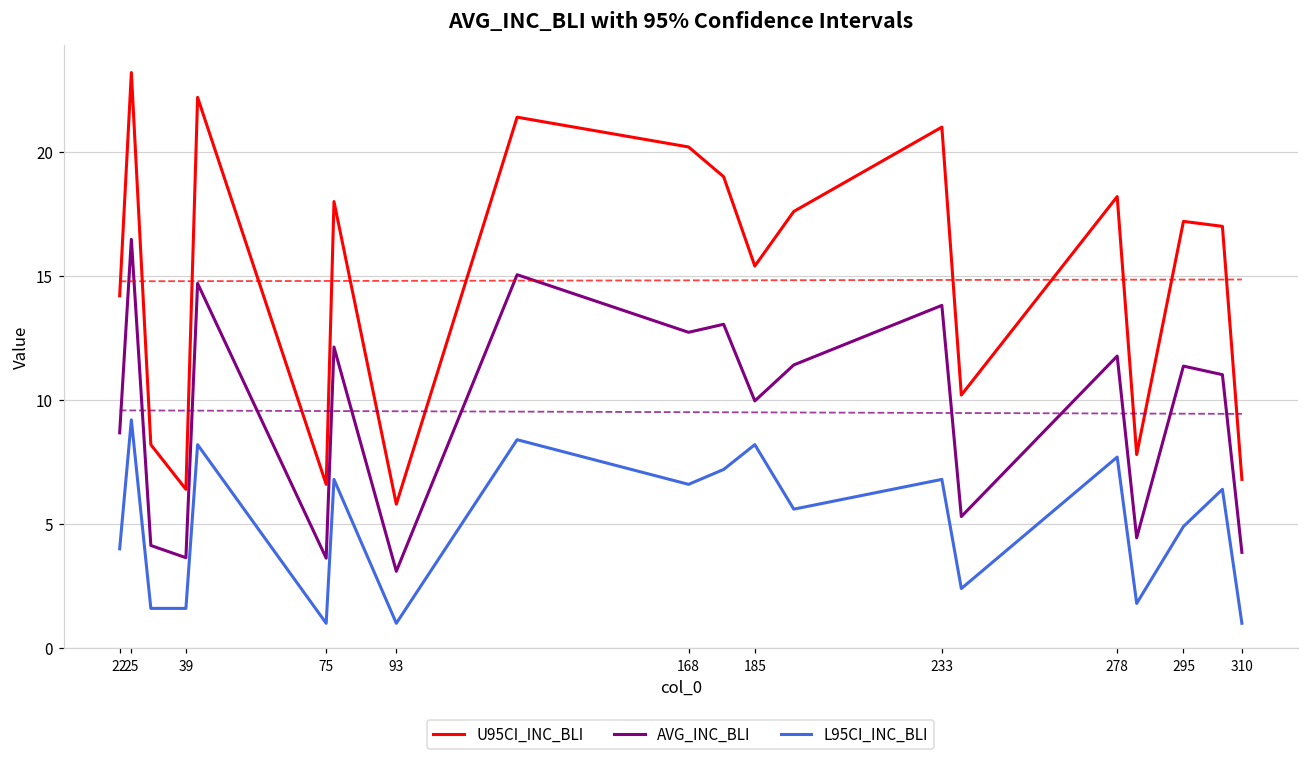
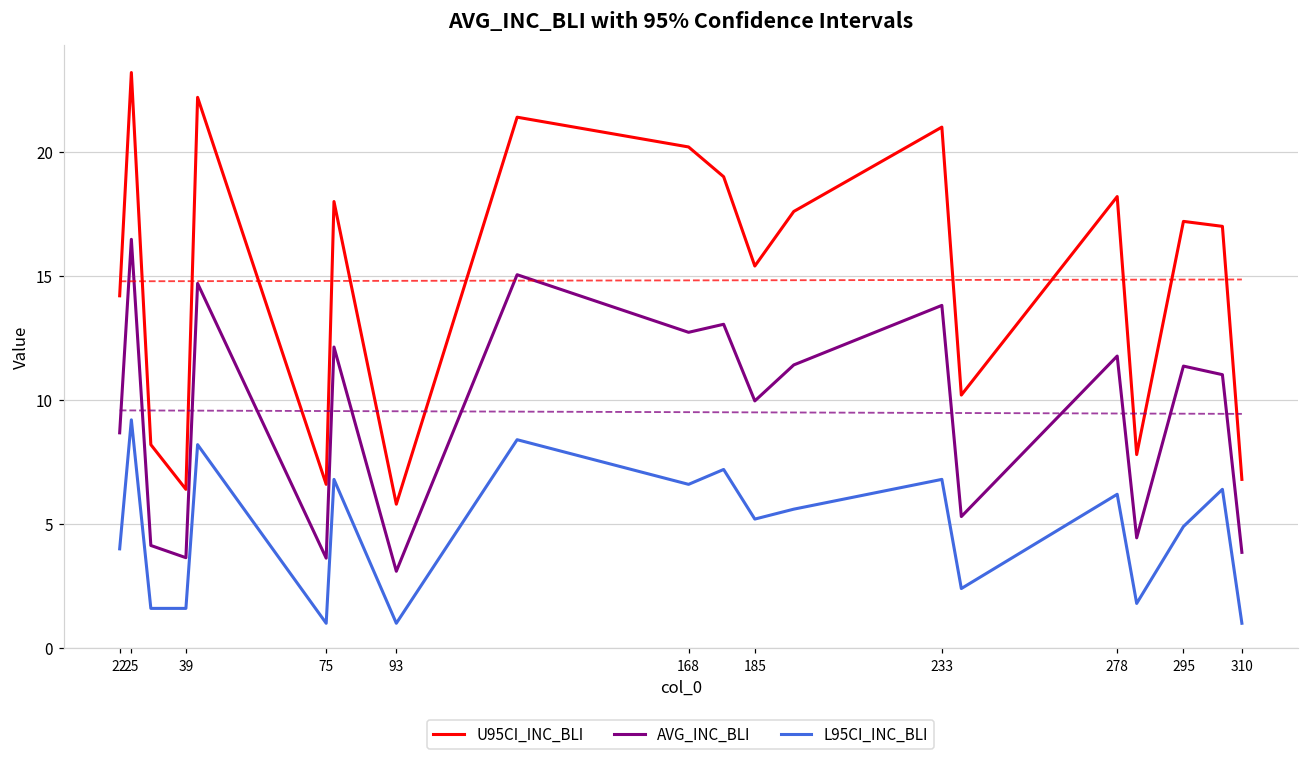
  {
    "L95CI_INC_BLI": {
      "39": 1.6,
      "75": 1.0,
      "93": 1.0,
      "168": 6.6,
-     "185": 8.2,
+     "185": 5.2,
      "233": 6.8,
-     "278": 7.7,
+     "278": 6.2,
      "295": 4.9,
      "310": 1.0
    }
  }
